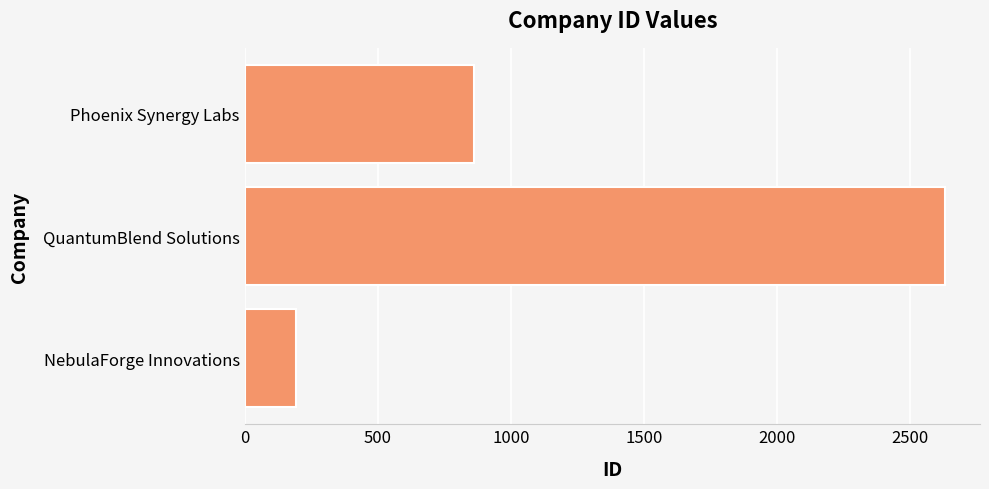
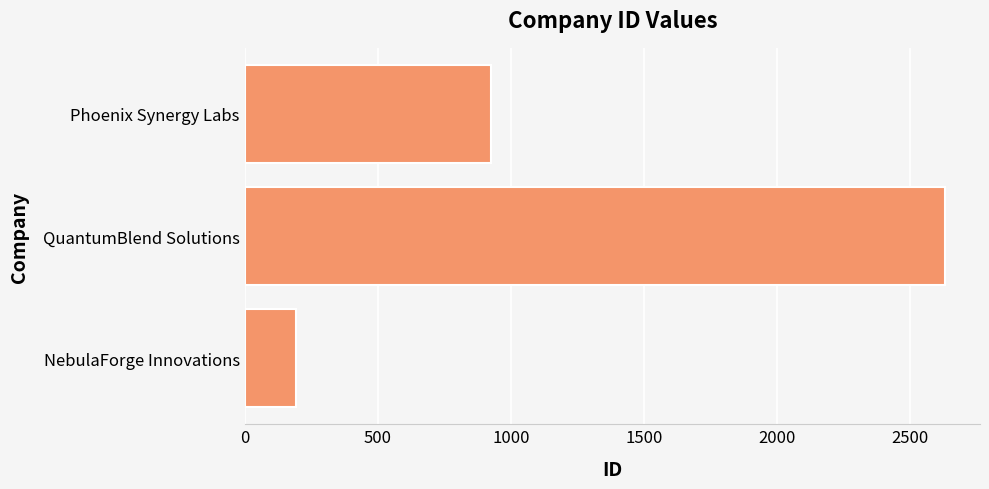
  {
-   "Phoenix Synergy Labs": 860,
+   "Phoenix Synergy Labs": 930,
    "QuantumBlend Solutions": 2630,
    "NebulaForge Innovations": 190
  }
